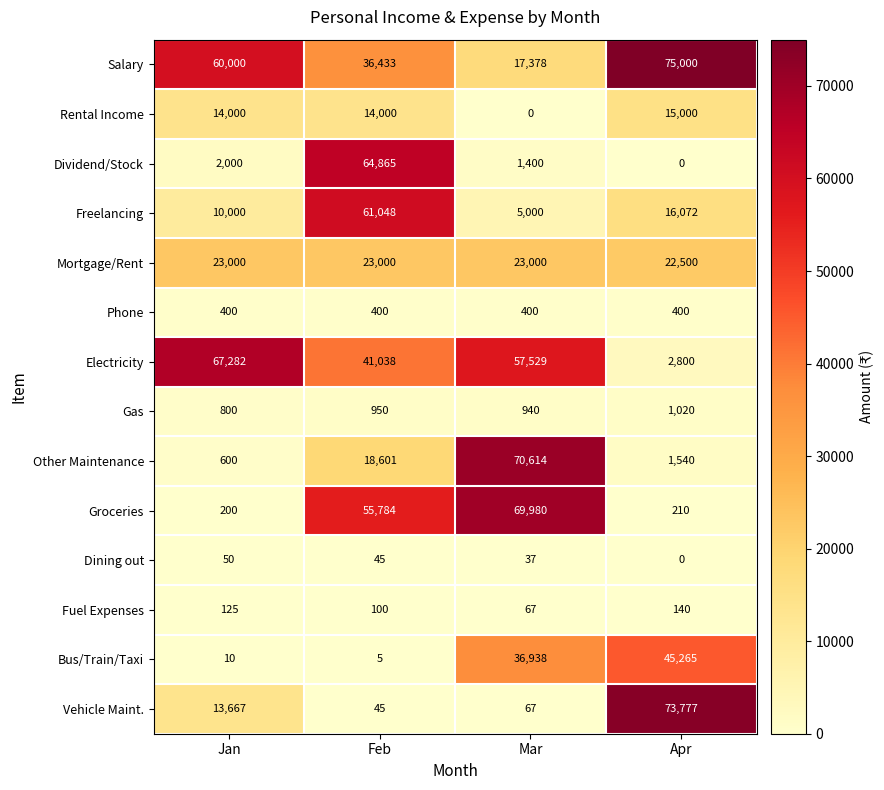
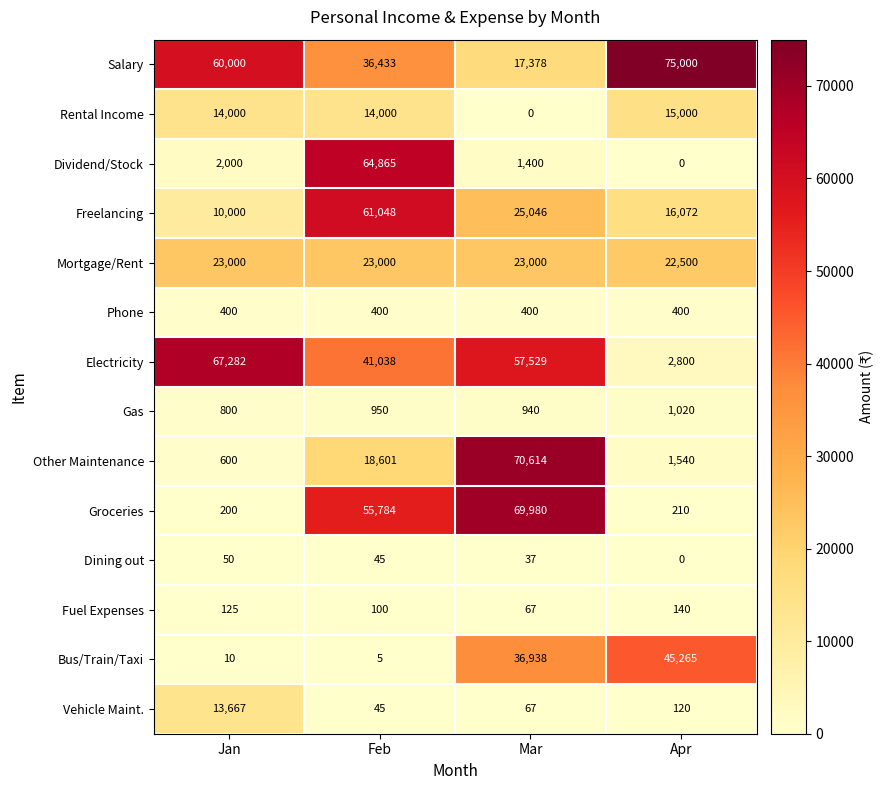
  {
    "Salary": {
      "Jan": "60,000",
      "Feb": "36,433",
      "Mar": "17,378",
      "Apr": "75,000"
    },
    "Rental Income": {
      "Jan": "14,000",
      "Feb": "14,000",
      "Mar": "0",
      "Apr": "15,000"
    },
    "Dividend/Stock": {
      "Jan": "2,000",
      "Feb": "64,865",
      "Mar": "1,400",
      "Apr": "0"
    },
    "Freelancing": {
      "Jan": "10,000",
      "Feb": "61,048",
-     "Mar": "5,000",
+     "Mar": "25,046",
      "Apr": "16,072"
    },
    "Mortgage/Rent": {
      "Jan": "23,000",
      "Feb": "23,000",
      "Mar": "23,000",
      "Apr": "22,500"
    },
    "Phone": {
      "Jan": "400",
      "Feb": "400",
      "Mar": "400",
      "Apr": "400"
    },
    "Electricity": {
      "Jan": "67,282",
      "Feb": "41,038",
      "Mar": "57,529",
      "Apr": "2,800"
    },
    "Gas": {
      "Jan": "800",
      "Feb": "950",
      "Mar": "940",
      "Apr": "1,020"
    },
    "Other Maintenance": {
      "Jan": "600",
      "Feb": "18,601",
      "Mar": "70,614",
      "Apr": "1,540"
    },
    "Groceries": {
      "Jan": "200",
      "Feb": "55,784",
      "Mar": "69,980",
      "Apr": "210"
    },
    "Dining out": {
      "Jan": "50",
      "Feb": "45",
      "Mar": "37",
      "Apr": "0"
    },
    "Fuel Expenses": {
      "Jan": "125",
      "Feb": "100",
      "Mar": "67",
      "Apr": "140"
    },
    "Bus/Train/Taxi": {
      "Jan": "10",
      "Feb": "5",
      "Mar": "36,938",
      "Apr": "45,265"
    },
    "Vehicle Maint.": {
      "Jan": "13,667",
      "Feb": "45",
      "Mar": "67",
-     "Apr": "73,777"
+     "Apr": "120"
    }
  }
